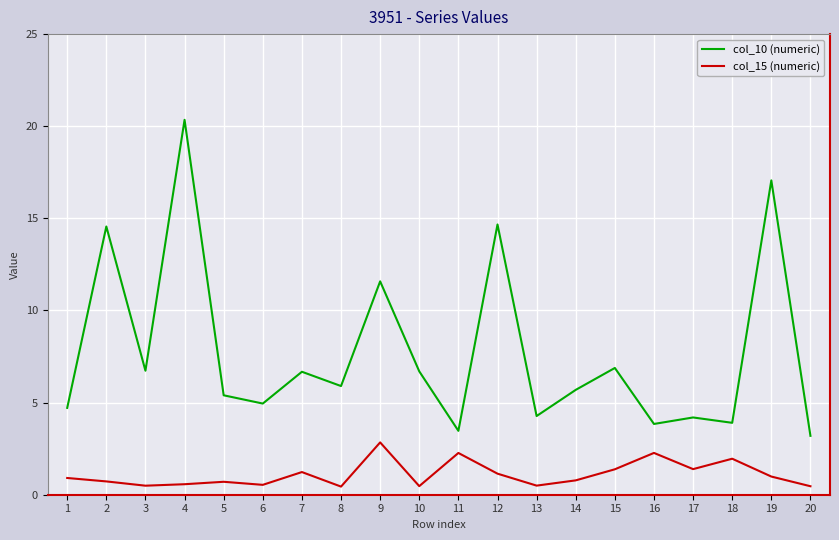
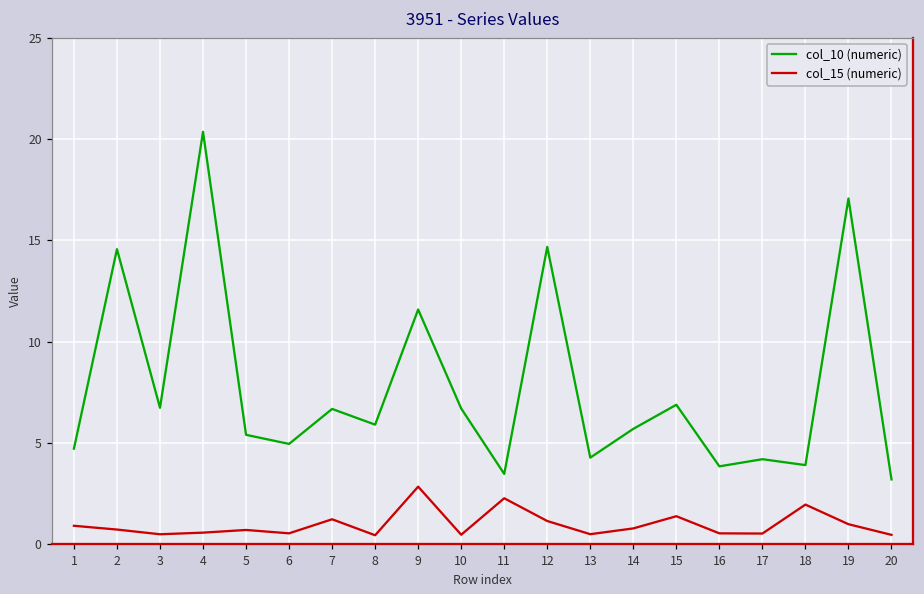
  {
    "col_10 (numeric)": {
      "1": 4.7,
      "2": 14.6,
      "3": 6.7,
      "4": 20.3,
      "5": 5.4,
      "6": 4.9,
      "7": 6.7,
      "8": 5.9,
      "9": 11.6,
      "10": 6.7,
      "11": 3.5,
      "12": 14.7,
      "13": 4.3,
      "14": 5.7,
      "15": 6.9,
      "16": 3.8,
      "17": 4.2,
      "18": 3.9,
      "19": 17.1,
      "20": 3.2
    },
    "col_15 (numeric)": {
      "1": 0.9,
      "2": 0.7,
      "3": 0.5,
      "4": 0.6,
      "5": 0.7,
      "6": 0.5,
      "7": 1.2,
      "8": 0.4,
      "9": 2.8,
      "10": 0.5,
      "11": 2.3,
      "12": 1.1,
      "13": 0.5,
      "14": 0.8,
      "15": 1.4,
-     "16": 2.3,
-     "17": 1.4,
+     "16": 0.5,
+     "17": 0.5,
      "18": 2.0,
      "19": 1.0,
      "20": 0.5
    }
  }
